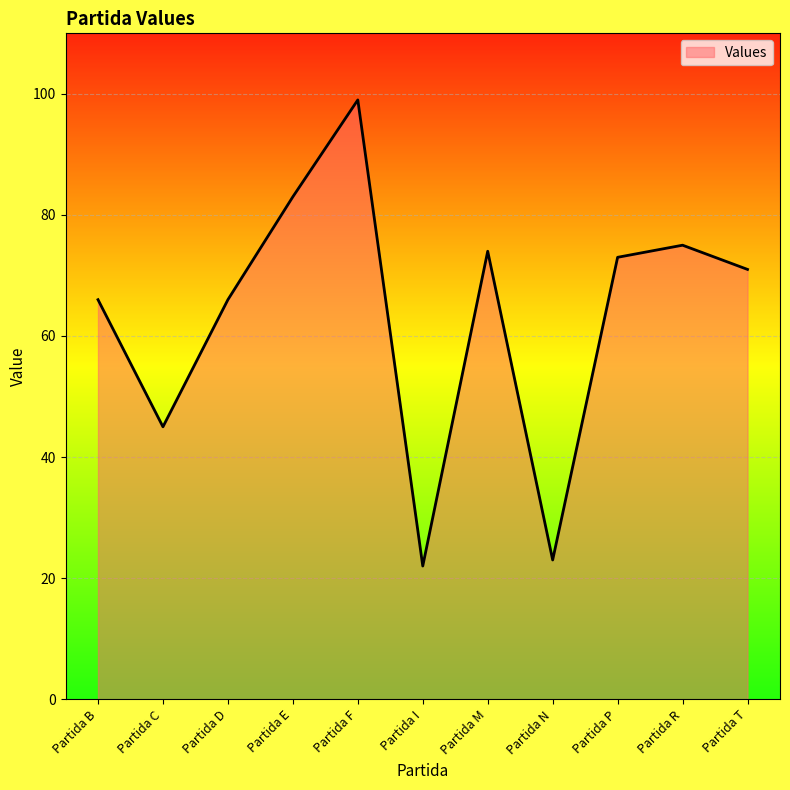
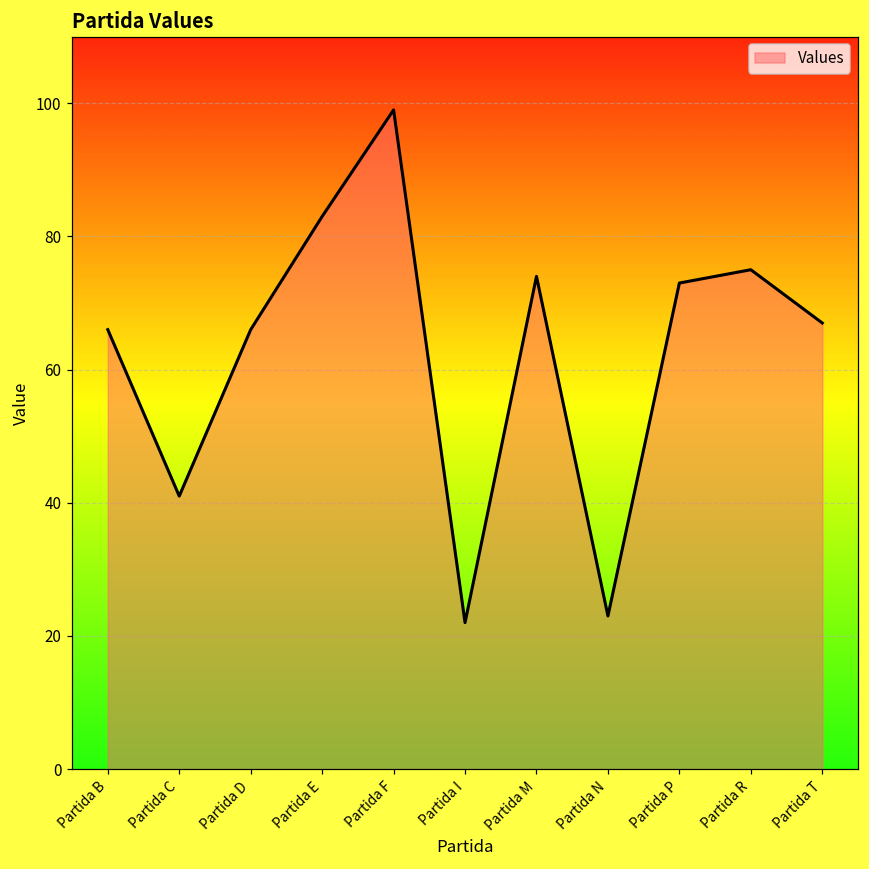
  {
    "Partida B": 66,
-   "Partida C": 45,
+   "Partida C": 41,
    "Partida D": 66,
    "Partida E": 83,
    "Partida F": 99,
    "Partida I": 22,
    "Partida M": 74,
    "Partida N": 23,
    "Partida P": 73,
    "Partida R": 75,
-   "Partida T": 71
+   "Partida T": 67
  }
